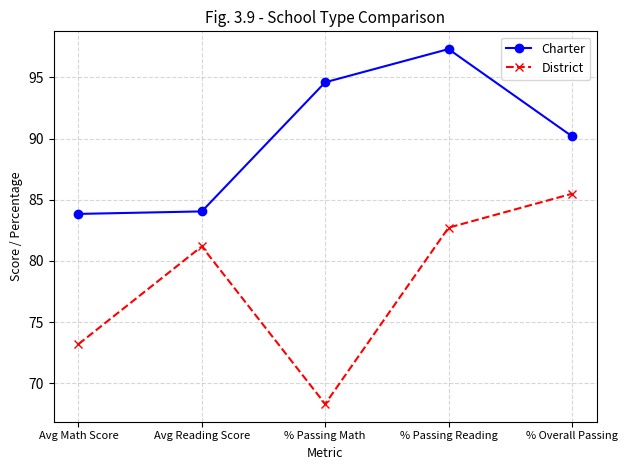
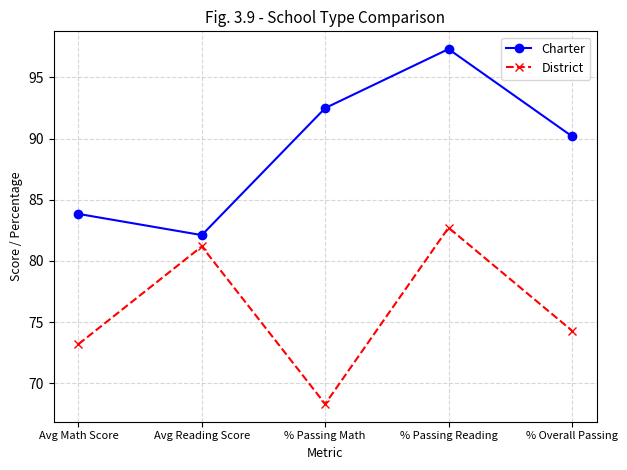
  {
    "Charter": {
      "Avg Math Score": 83.8,
-     "Avg Reading Score": 84.0,
-     "% Passing Math": 94.6,
+     "Avg Reading Score": 82.1,
+     "% Passing Math": 92.5,
      "% Passing Reading": 97.3,
      "% Overall Passing": 90.2
    },
    "District": {
      "Avg Math Score": 73.2,
      "Avg Reading Score": 81.2,
      "% Passing Math": 68.3,
      "% Passing Reading": 82.7,
-     "% Overall Passing": 85.5
+     "% Overall Passing": 74.3
    }
  }
